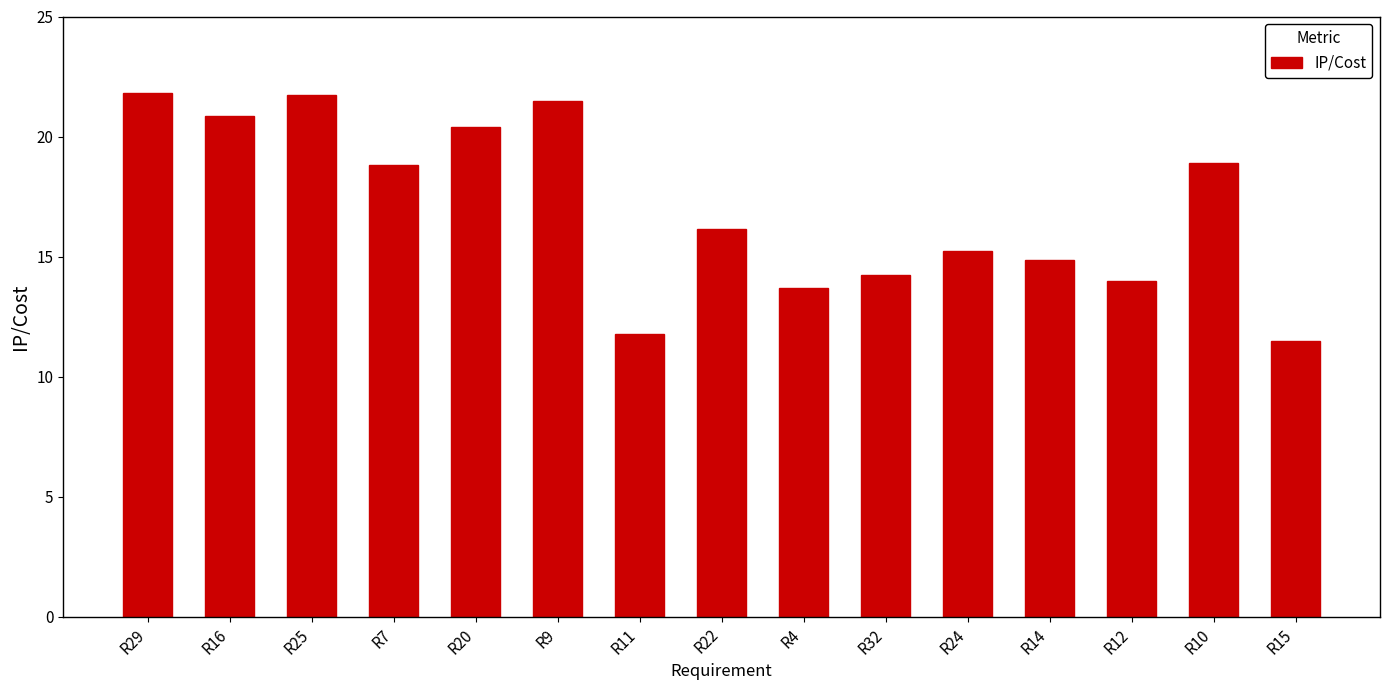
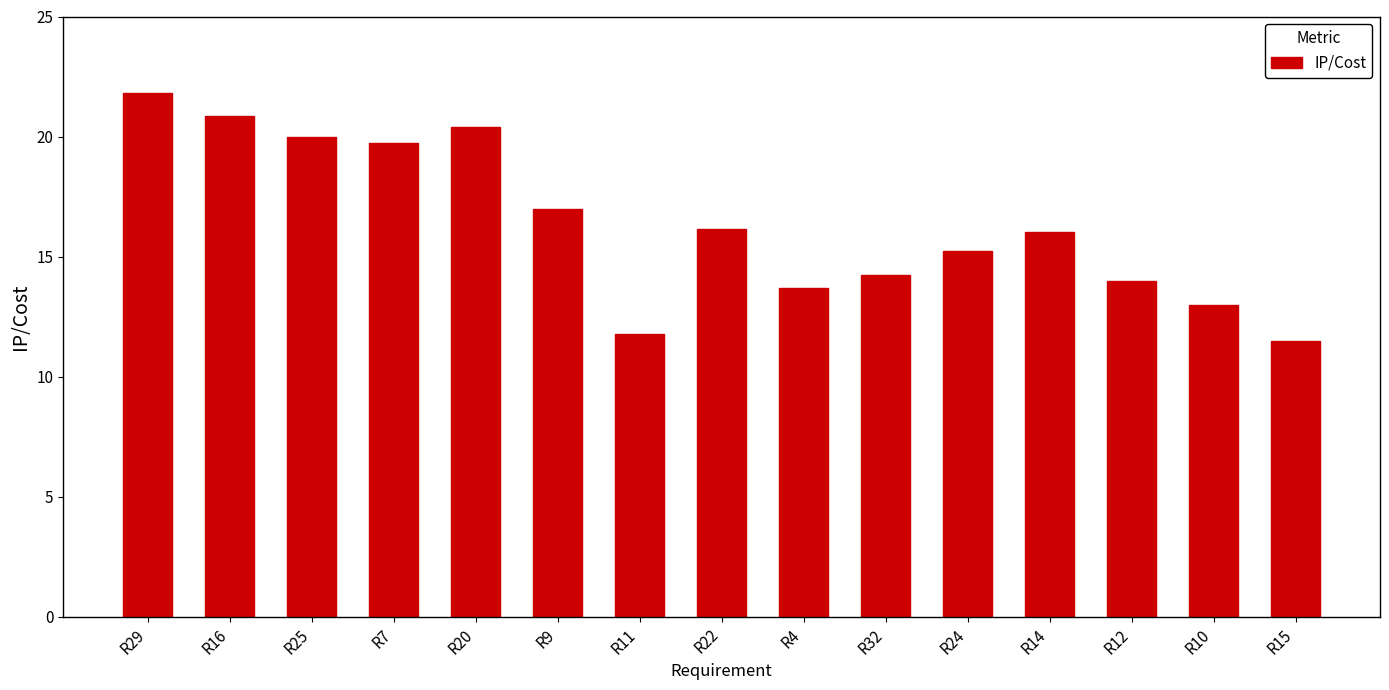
  {
    "R29": 21.8,
    "R16": 20.9,
-   "R25": 21.7,
-   "R7": 18.8,
+   "R25": 20.0,
+   "R7": 19.7,
    "R20": 20.4,
-   "R9": 21.5,
+   "R9": 17.0,
    "R11": 11.8,
    "R22": 16.2,
    "R4": 13.7,
    "R32": 14.2,
    "R24": 15.2,
-   "R14": 14.9,
+   "R14": 16.0,
    "R12": 14.0,
-   "R10": 18.9,
+   "R10": 13.0,
    "R15": 11.5
  }
